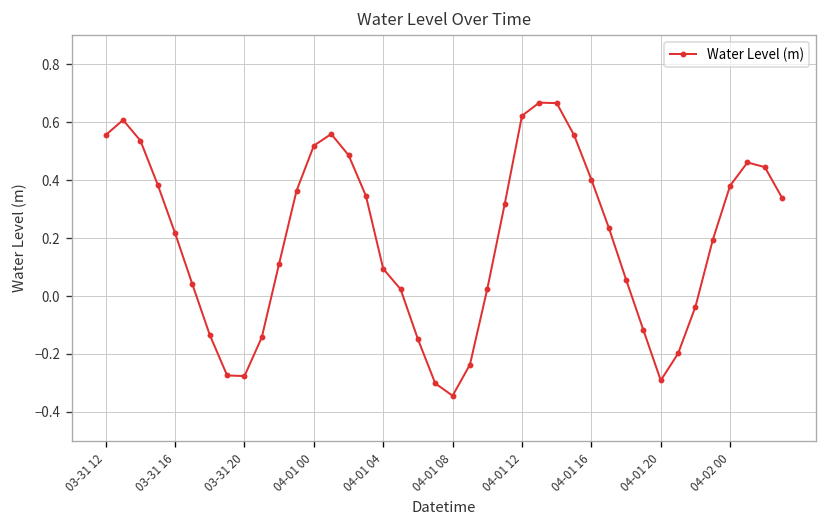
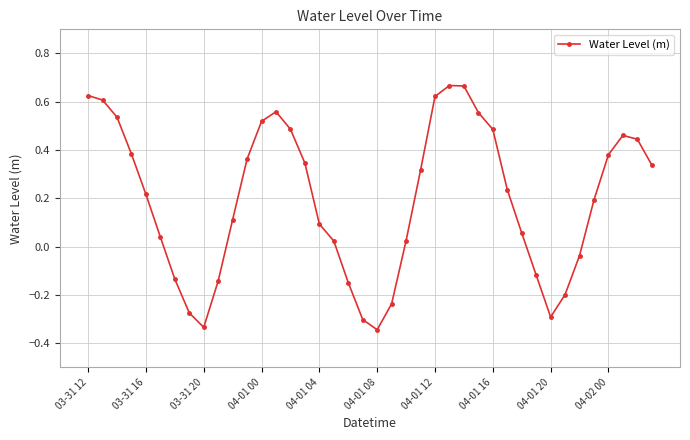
  {
-   "03-31 12": 0.56,
+   "03-31 12": 0.63,
    "03-31 16": 0.22,
-   "03-31 20": -0.28,
+   "03-31 20": -0.33,
    "04-01 00": 0.52,
    "04-01 04": 0.09,
    "04-01 08": -0.34,
    "04-01 12": 0.62,
-   "04-01 16": 0.40,
+   "04-01 16": 0.49,
    "04-01 20": -0.29,
    "04-02 00": 0.38
  }
